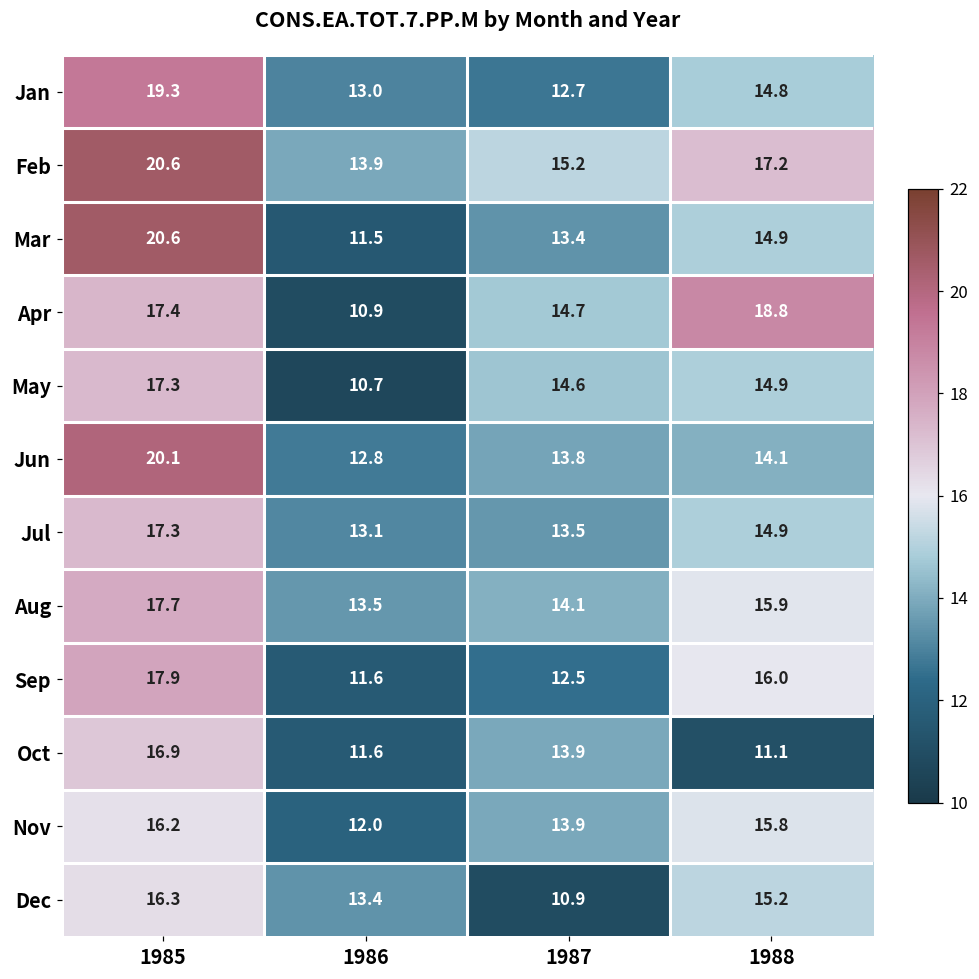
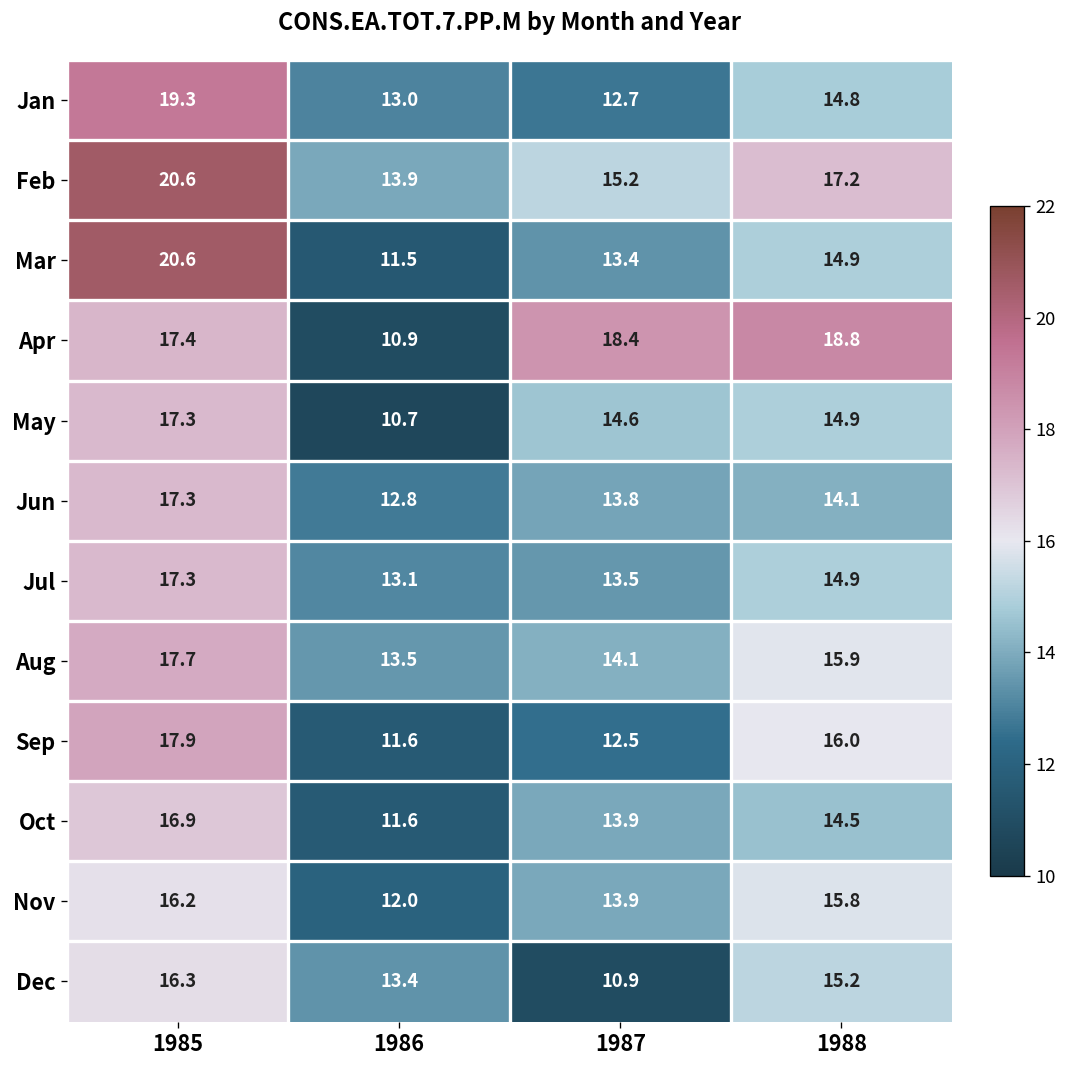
  {
    "Jan": {
      "1985": 19.3,
      "1986": 13.0,
      "1987": 12.7,
      "1988": 14.8
    },
    "Feb": {
      "1985": 20.6,
      "1986": 13.9,
      "1987": 15.2,
      "1988": 17.2
    },
    "Mar": {
      "1985": 20.6,
      "1986": 11.5,
      "1987": 13.4,
      "1988": 14.9
    },
    "Apr": {
      "1985": 17.4,
      "1986": 10.9,
-     "1987": 14.7,
+     "1987": 18.4,
      "1988": 18.8
    },
    "May": {
      "1985": 17.3,
      "1986": 10.7,
      "1987": 14.6,
      "1988": 14.9
    },
    "Jun": {
-     "1985": 20.1,
+     "1985": 17.3,
      "1986": 12.8,
      "1987": 13.8,
      "1988": 14.1
    },
    "Jul": {
      "1985": 17.3,
      "1986": 13.1,
      "1987": 13.5,
      "1988": 14.9
    },
    "Aug": {
      "1985": 17.7,
      "1986": 13.5,
      "1987": 14.1,
      "1988": 15.9
    },
    "Sep": {
      "1985": 17.9,
      "1986": 11.6,
      "1987": 12.5,
      "1988": 16.0
    },
    "Oct": {
      "1985": 16.9,
      "1986": 11.6,
      "1987": 13.9,
-     "1988": 11.1
+     "1988": 14.5
    },
    "Nov": {
      "1985": 16.2,
      "1986": 12.0,
      "1987": 13.9,
      "1988": 15.8
    },
    "Dec": {
      "1985": 16.3,
      "1986": 13.4,
      "1987": 10.9,
      "1988": 15.2
    }
  }
